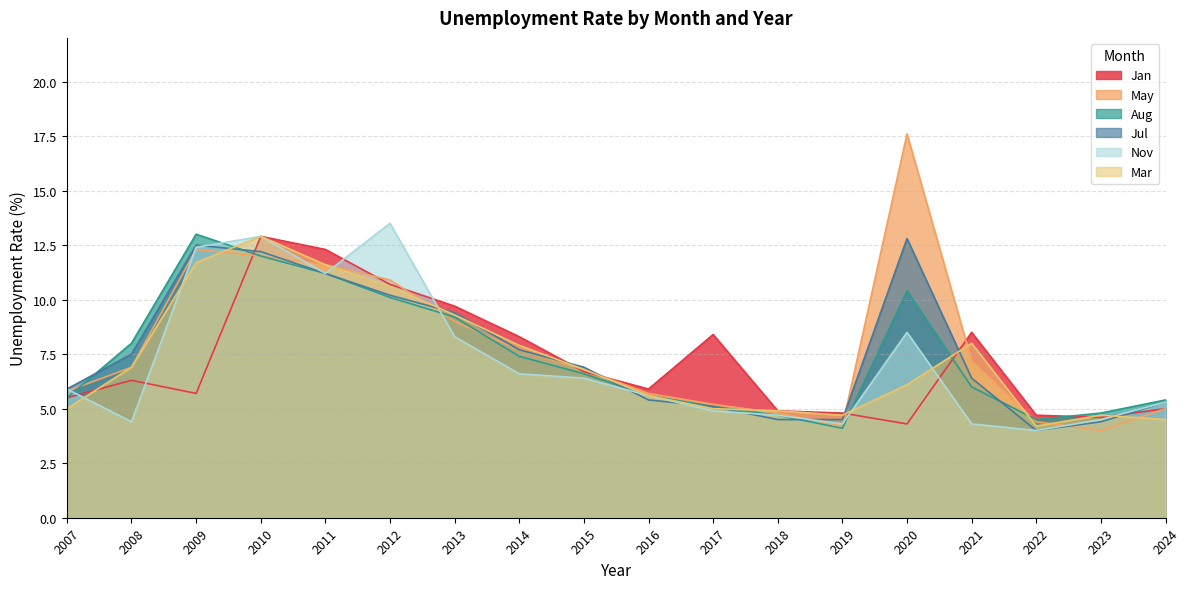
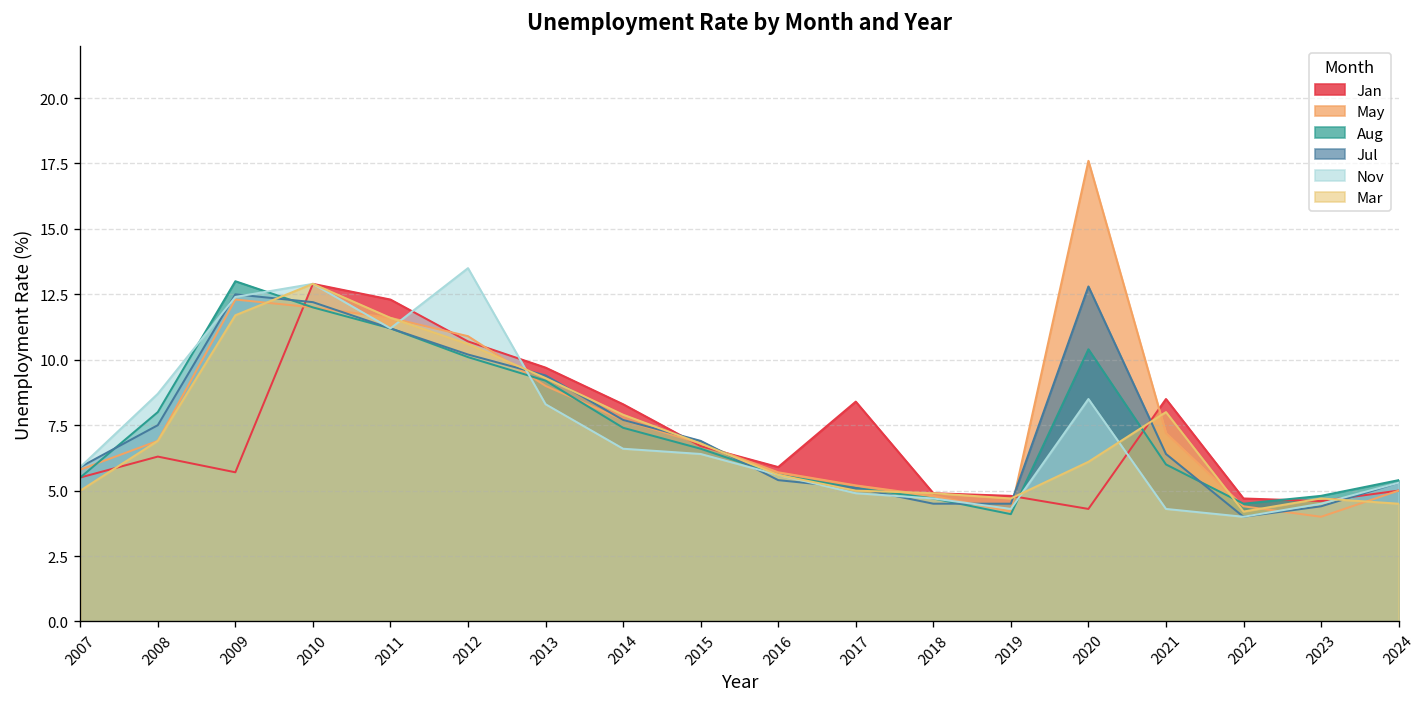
  {
    "Jan": {
      "2008": 6.3,
      "2009": 5.7,
      "2011": 12.3,
      "2013": 9.7,
      "2014": 8.3,
      "2016": 5.9,
      "2017": 8.4,
      "2020": 4.3,
      "2021": 8.5,
      "2022": 4.7
    },
    "Nov": {
-     "2008": 4.4,
+     "2008": 8.7,
      "2012": 13.5,
      "2013": 8.3,
      "2014": 6.6,
      "2015": 6.4,
      "2020": 8.5,
      "2021": 4.3
    }
  }
